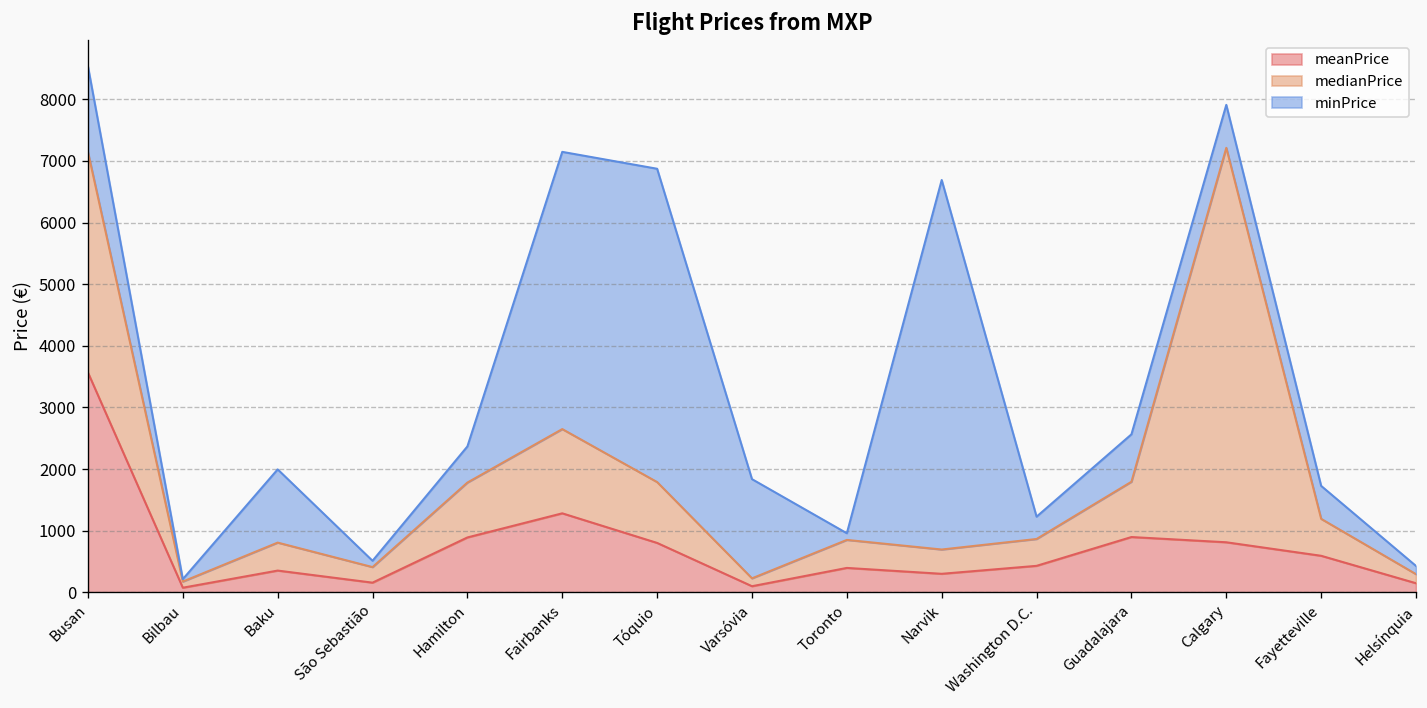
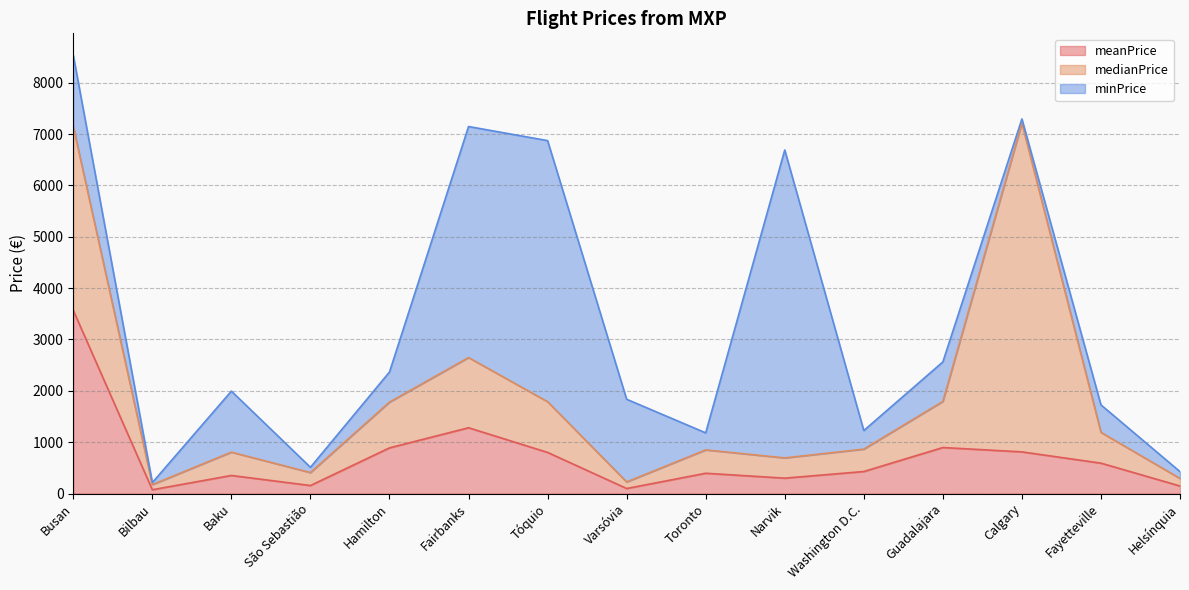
  {
    "minPrice": {
      "Busan": 1400,
      "Baku": 1200,
      "São Sebastião": 100,
      "Hamilton": 600,
      "Fairbanks": 4500,
      "Tóquio": 5100,
      "Varsóvia": 1600,
-     "Toronto": 100,
+     "Toronto": 300,
      "Narvik": 6000,
      "Washington D.C.": 400,
      "Guadalajara": 800,
-     "Calgary": 700,
+     "Calgary": 100,
      "Fayetteville": 500,
      "Helsínquia": 100
    }
  }
